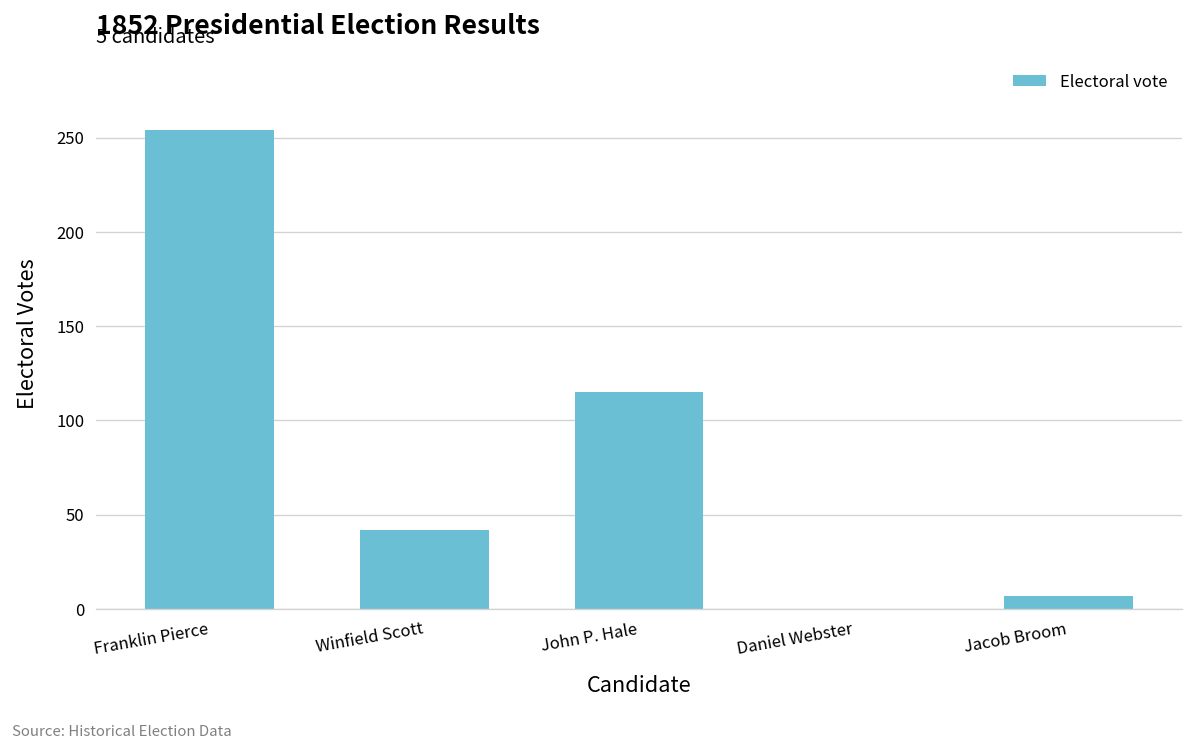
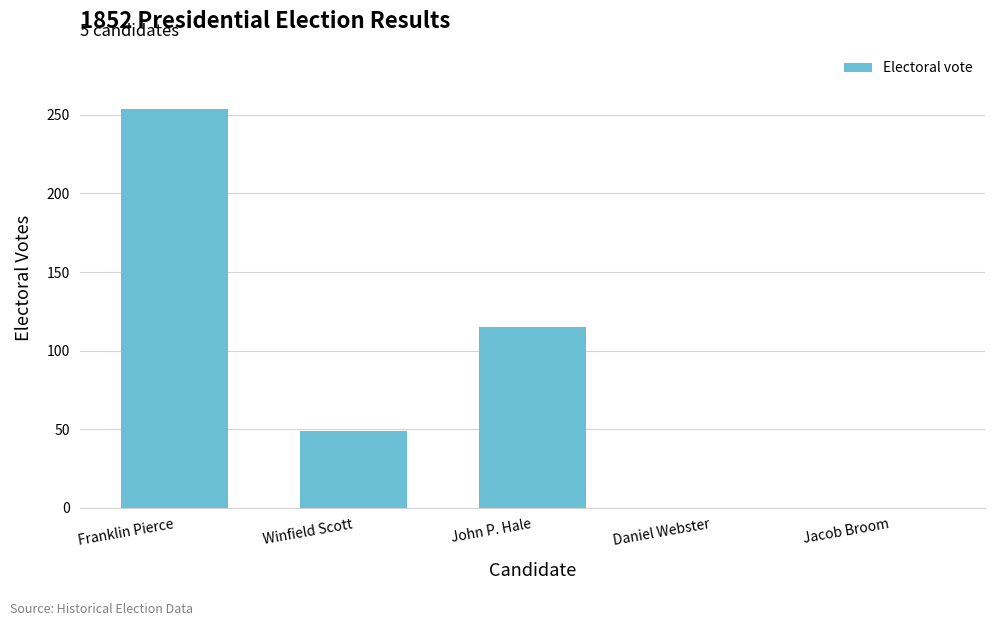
  {
    "Franklin Pierce": 254,
-   "Winfield Scott": 42,
+   "Winfield Scott": 49,
    "John P. Hale": 115,
    "Daniel Webster": 0,
-   "Jacob Broom": 7
+   "Jacob Broom": 0
  }
